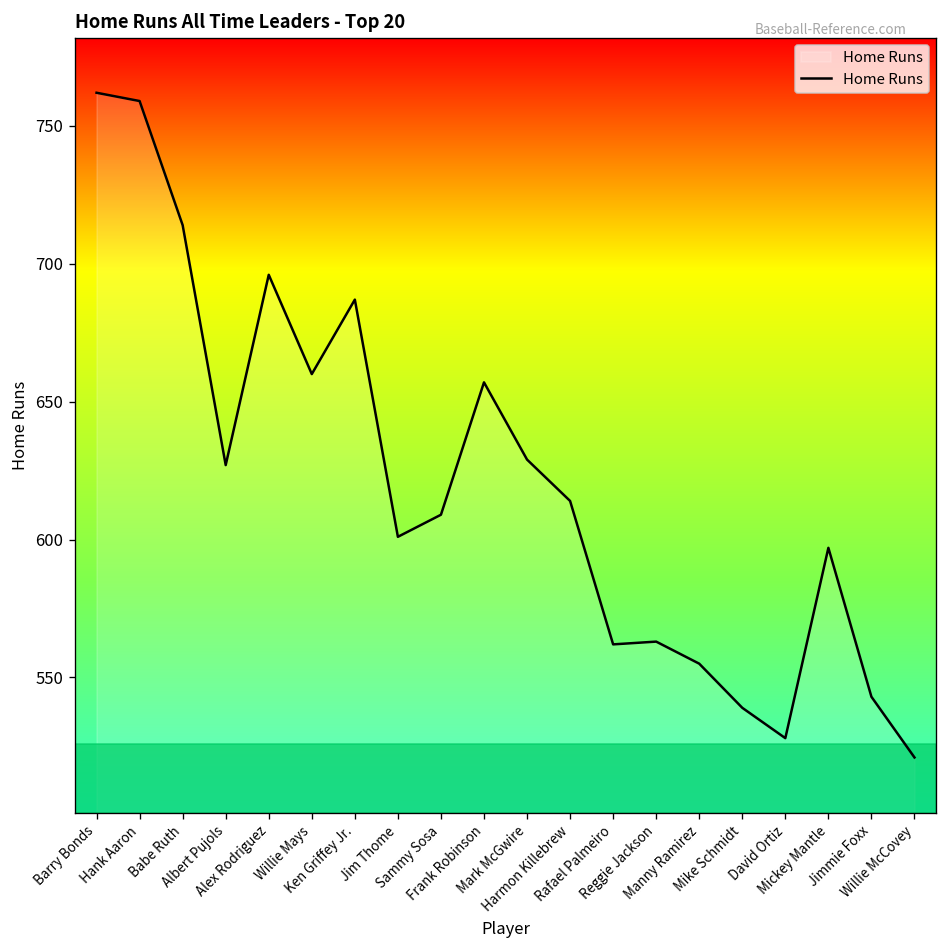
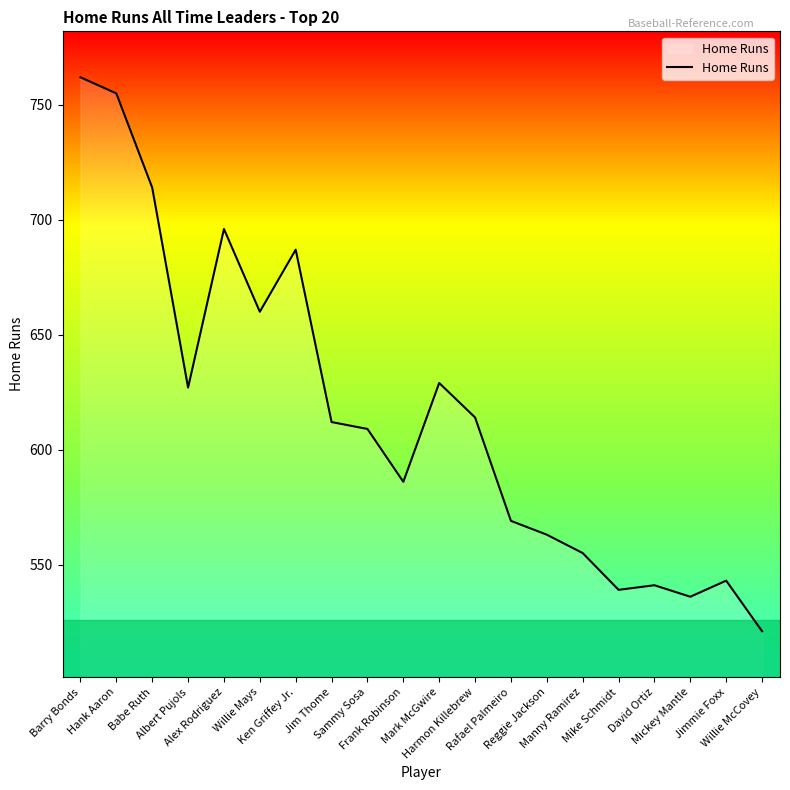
  {
    "Barry Bonds": 762,
-   "Hank Aaron": 759,
+   "Hank Aaron": 755,
    "Babe Ruth": 714,
    "Albert Pujols": 627,
    "Alex Rodriguez": 696,
    "Willie Mays": 660,
    "Ken Griffey Jr.": 687,
-   "Jim Thome": 601,
+   "Jim Thome": 612,
    "Sammy Sosa": 609,
-   "Frank Robinson": 657,
+   "Frank Robinson": 586,
    "Mark McGwire": 629,
    "Harmon Killebrew": 614,
-   "Rafael Palmeiro": 562,
+   "Rafael Palmeiro": 569,
    "Reggie Jackson": 563,
    "Manny Ramirez": 555,
    "Mike Schmidt": 539,
-   "David Ortiz": 528,
-   "Mickey Mantle": 597,
+   "David Ortiz": 541,
+   "Mickey Mantle": 536,
    "Jimmie Foxx": 543
  }
